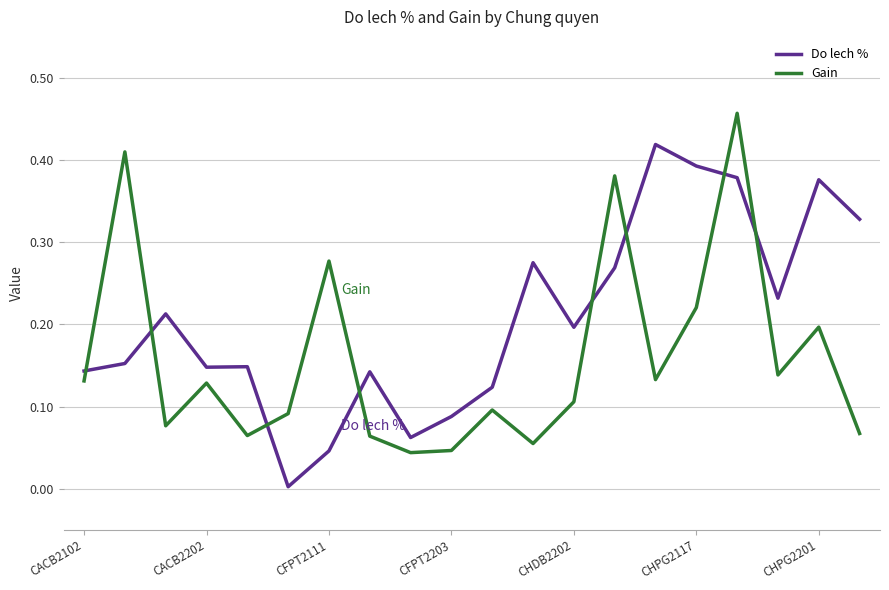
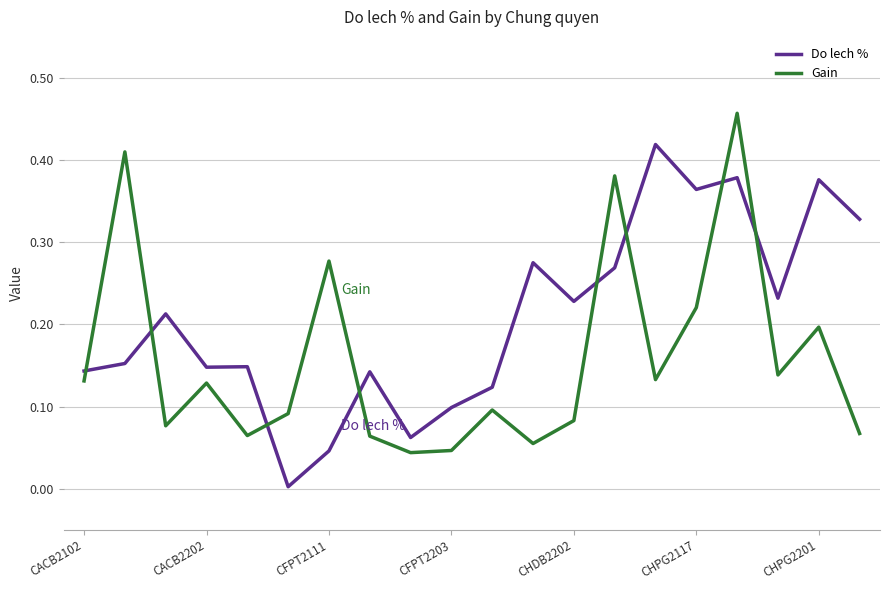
  {
    "Do lech %": {
      "CACB2102": 0.14,
      "CACB2202": 0.15,
      "CFPT2111": 0.05,
-     "CFPT2203": 0.09,
-     "CHDB2202": 0.20,
-     "CHPG2117": 0.39,
+     "CFPT2203": 0.10,
+     "CHDB2202": 0.23,
+     "CHPG2117": 0.36,
      "CHPG2201": 0.38
    },
    "Gain": {
      "CACB2102": 0.13,
      "CACB2202": 0.13,
      "CFPT2111": 0.28,
      "CFPT2203": 0.05,
-     "CHDB2202": 0.11,
+     "CHDB2202": 0.08,
      "CHPG2117": 0.22,
      "CHPG2201": 0.20
    }
  }
